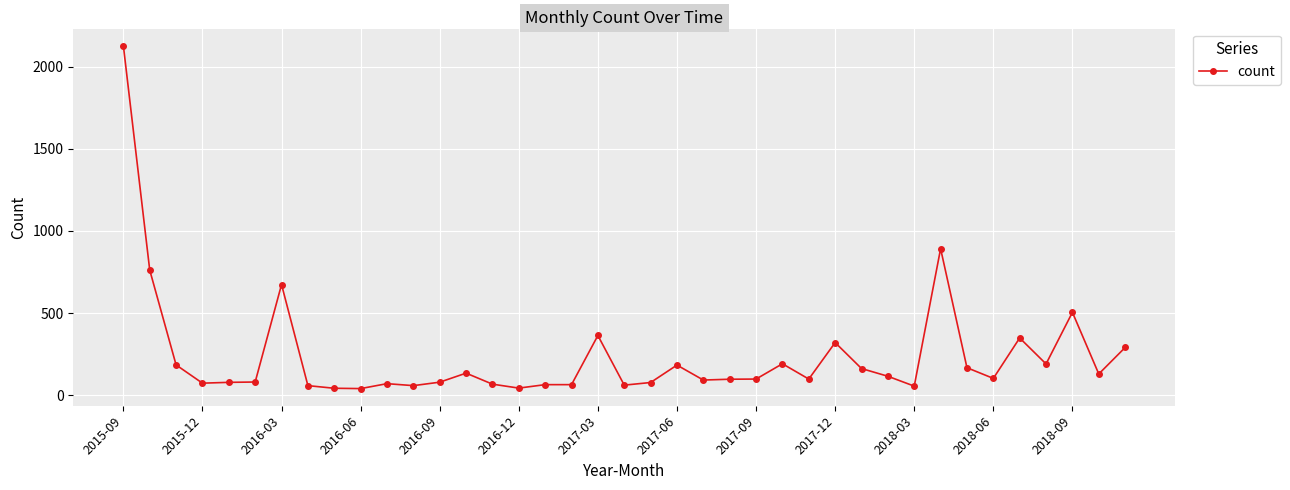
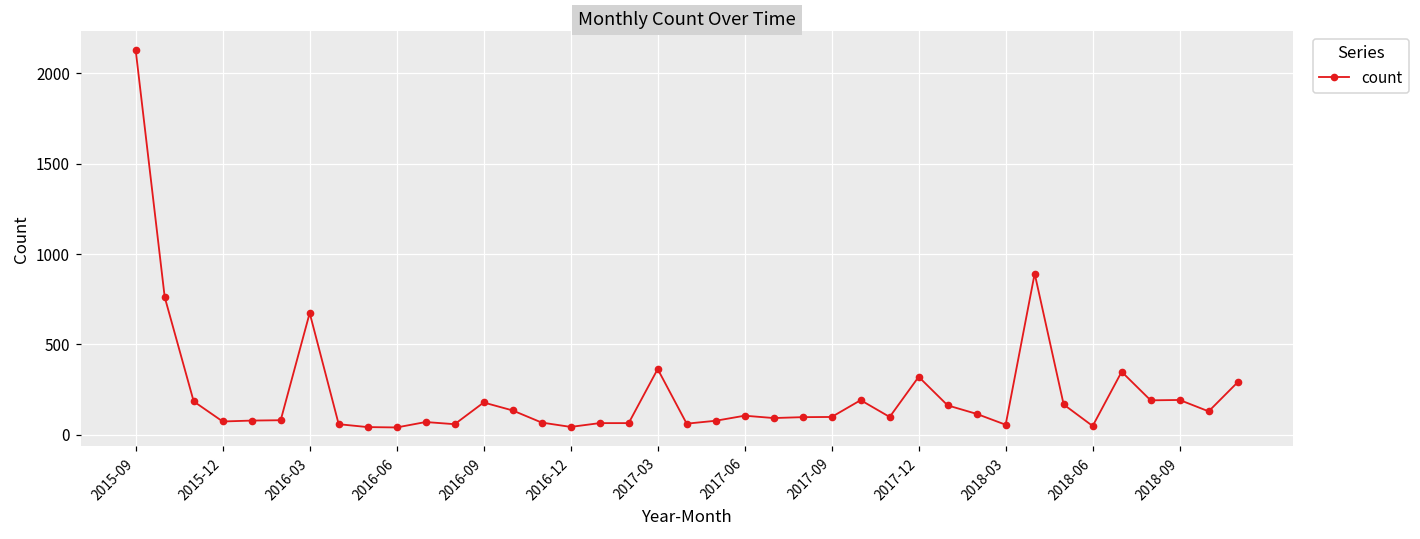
  {
    "2015-09": 2130,
    "2015-12": 70,
    "2016-03": 670,
    "2016-06": 40,
-   "2016-09": 80,
+   "2016-09": 180,
    "2016-12": 40,
    "2017-03": 360,
-   "2017-06": 180,
+   "2017-06": 110,
    "2017-09": 100,
    "2017-12": 320,
    "2018-03": 60,
-   "2018-06": 100,
-   "2018-09": 510
+   "2018-06": 50,
+   "2018-09": 190
  }
